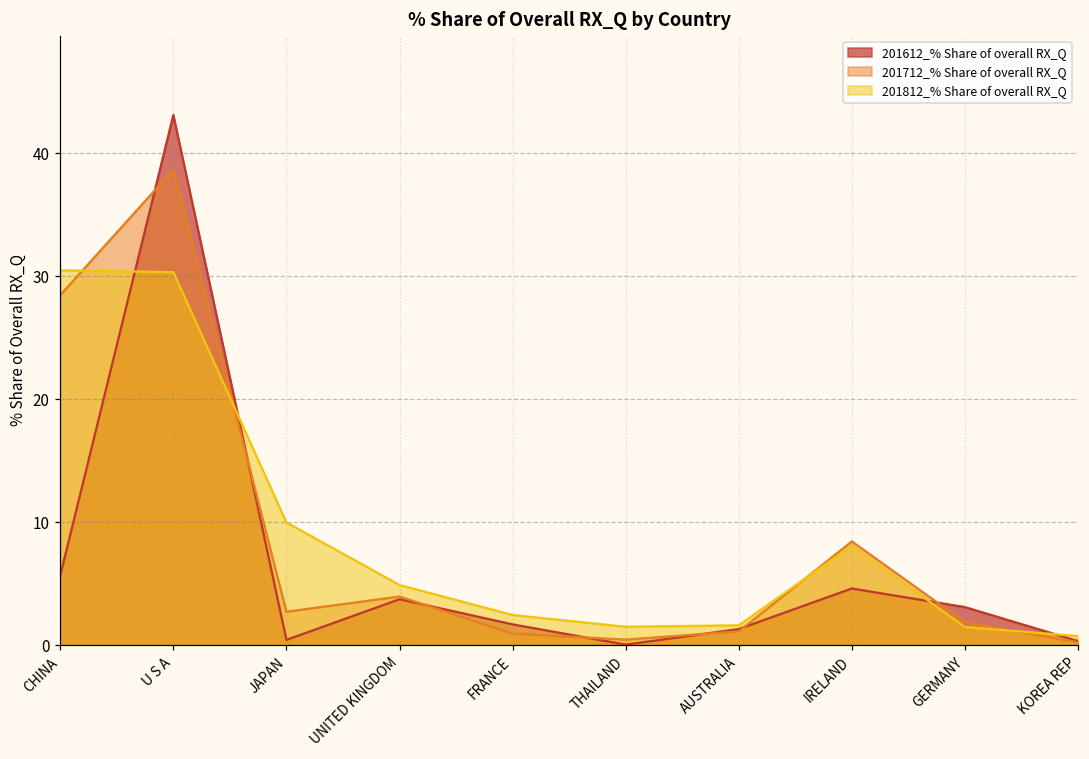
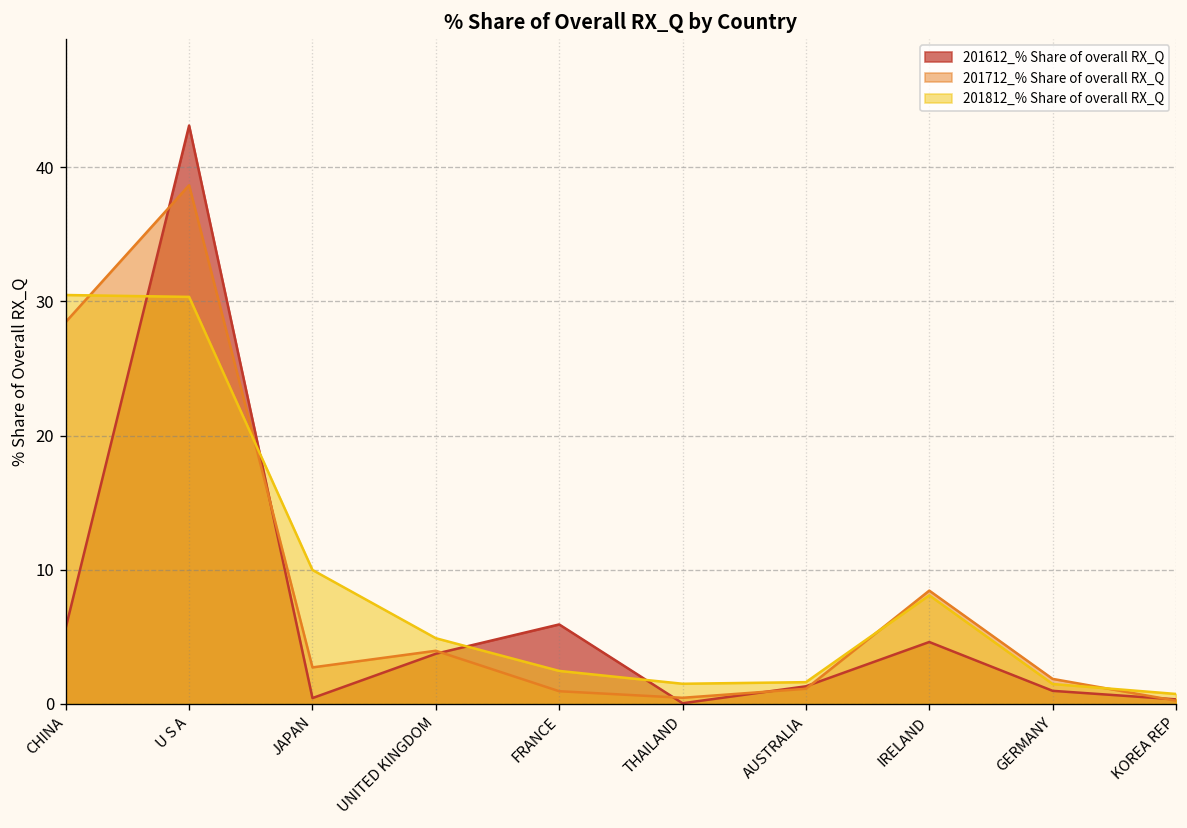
  {
    "201612_% Share of overall RX_Q": {
      "CHINA": 5.7,
      "U S A": 43.1,
      "JAPAN": 0.4,
-     "FRANCE": 1.7,
+     "FRANCE": 5.9,
      "THAILAND": 0.0,
      "IRELAND": 4.6,
-     "GERMANY": 3.1
+     "GERMANY": 1.0
    }
  }
